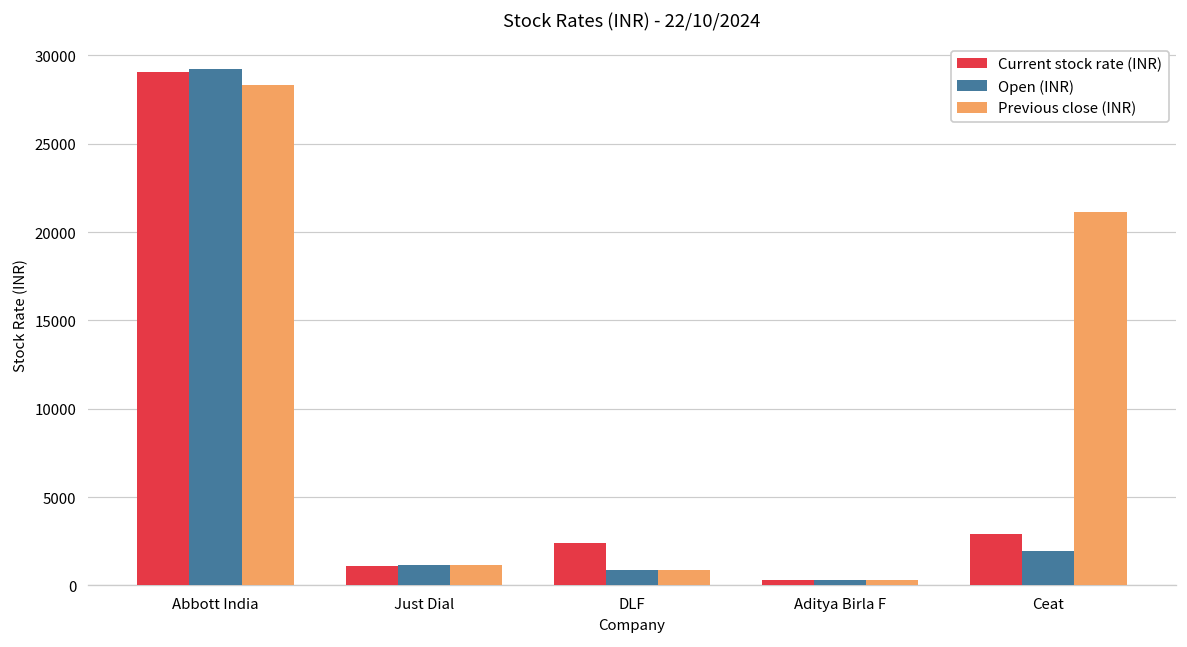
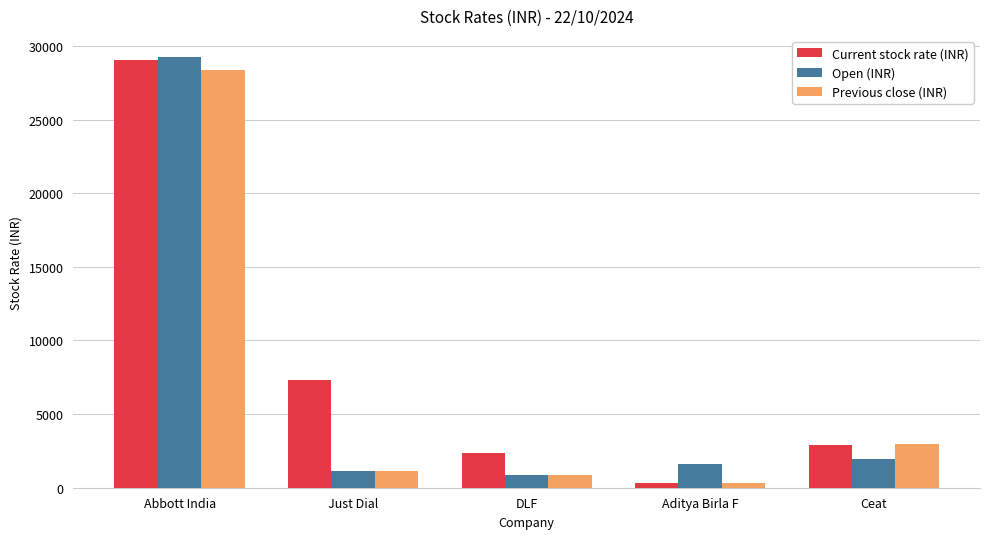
  {
    "Current stock rate (INR)": {
      "Abbott India": 29000,
-     "Just Dial": 1100,
+     "Just Dial": 7300,
      "DLF": 2400,
      "Aditya Birla F": 300,
      "Ceat": 2900
    },
    "Open (INR)": {
      "Abbott India": 29200,
      "Just Dial": 1200,
      "DLF": 900,
-     "Aditya Birla F": 300,
+     "Aditya Birla F": 1600,
      "Ceat": 2000
    },
    "Previous close (INR)": {
      "Abbott India": 28300,
      "Just Dial": 1200,
      "DLF": 900,
      "Aditya Birla F": 300,
-     "Ceat": 21100
+     "Ceat": 3000
    }
  }
